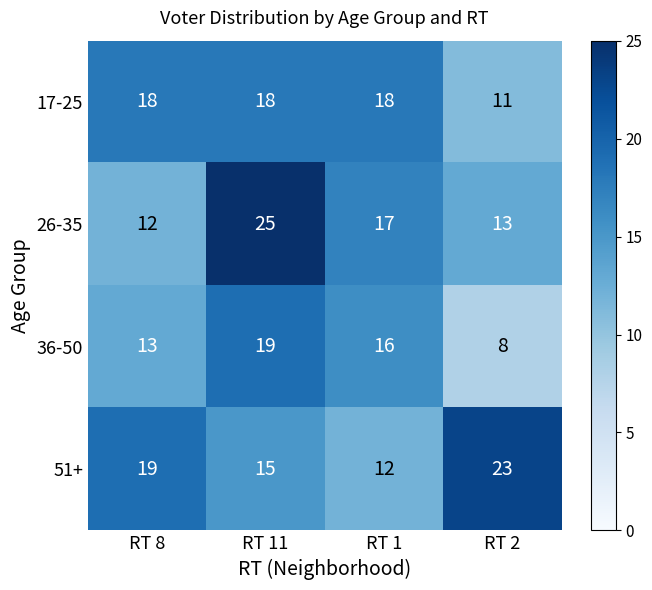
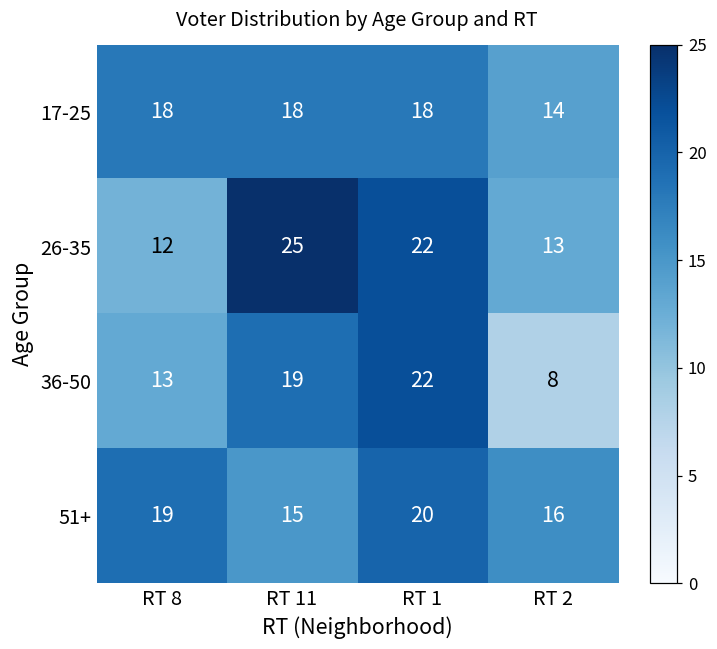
  {
    "17-25": {
      "RT 8": 18,
      "RT 11": 18,
      "RT 1": 18,
-     "RT 2": 11
+     "RT 2": 14
    },
    "26-35": {
      "RT 8": 12,
      "RT 11": 25,
-     "RT 1": 17,
+     "RT 1": 22,
      "RT 2": 13
    },
    "36-50": {
      "RT 8": 13,
      "RT 11": 19,
-     "RT 1": 16,
+     "RT 1": 22,
      "RT 2": 8
    },
    "51+": {
      "RT 8": 19,
      "RT 11": 15,
-     "RT 1": 12,
-     "RT 2": 23
+     "RT 1": 20,
+     "RT 2": 16
    }
  }
